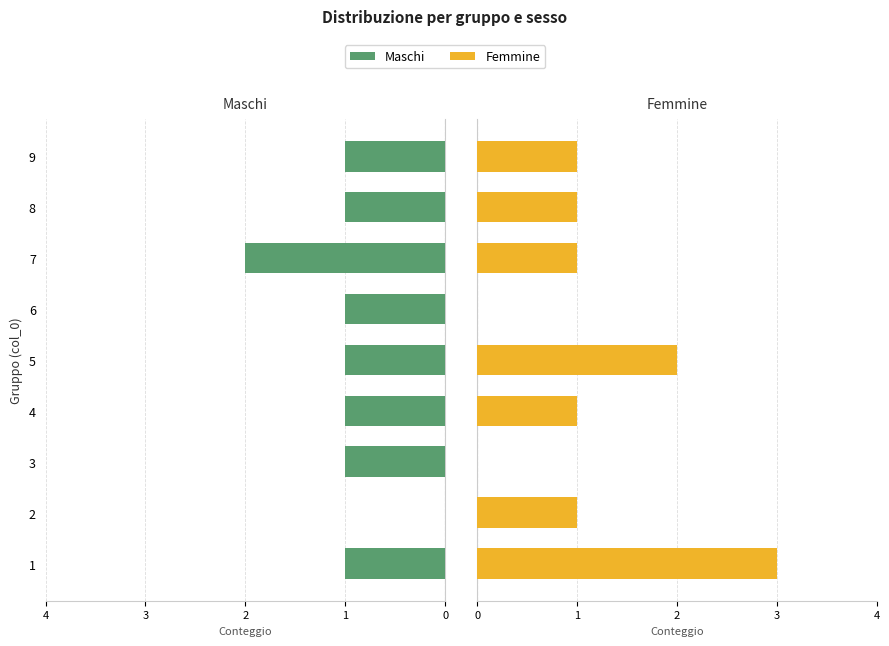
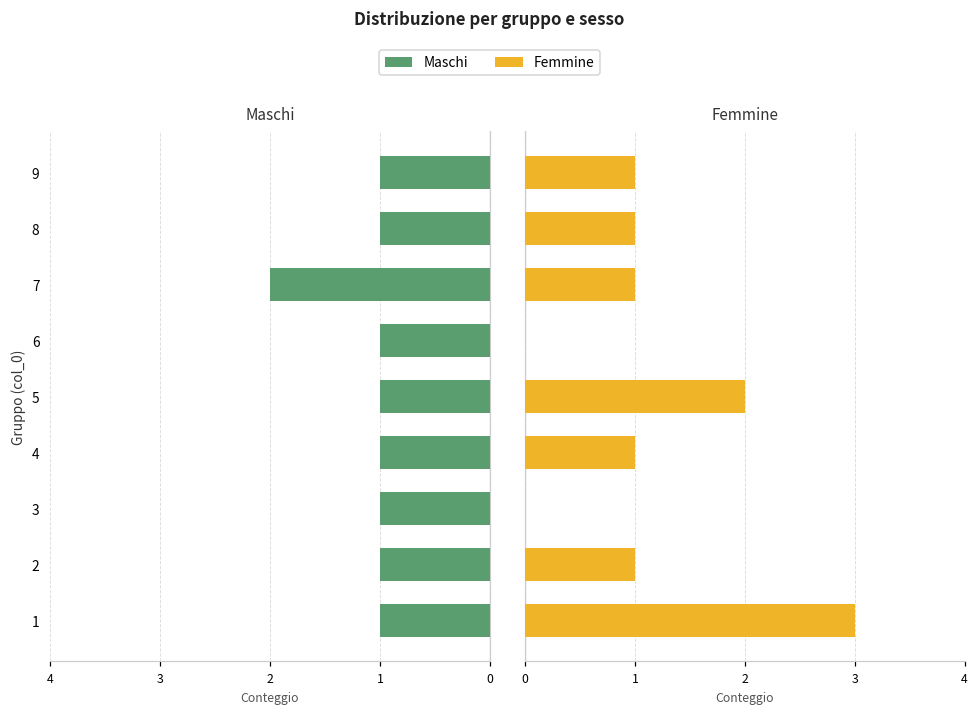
  {
    "Maschi": {
      "9": 1,
      "8": 1,
      "7": 2,
      "6": 1,
      "5": 1,
      "4": 1,
      "3": 1,
-     "2": 0,
+     "2": 1,
      "1": 1
    }
  }
